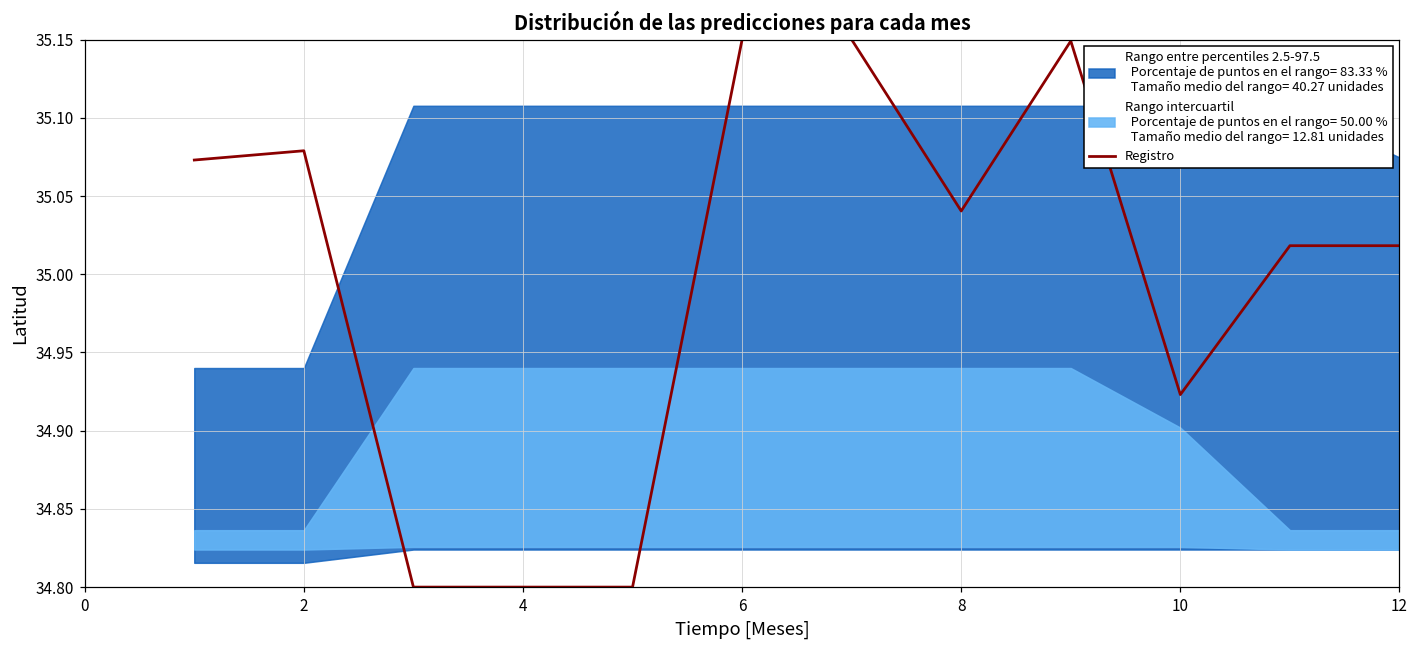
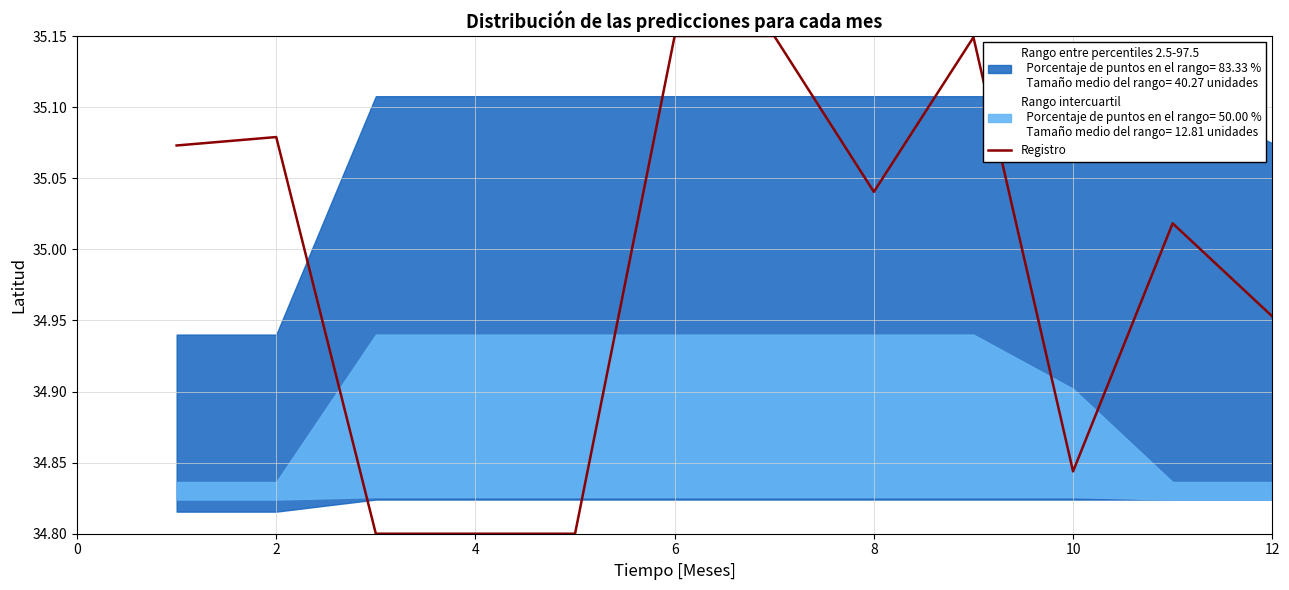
  {
    "Registro": {
      "2": 35.079,
      "4": 34.800,
      "6": 35.150,
      "8": 35.040,
-     "10": 34.923,
-     "12": 35.018
+     "10": 34.844,
+     "12": 34.953
    }
  }
